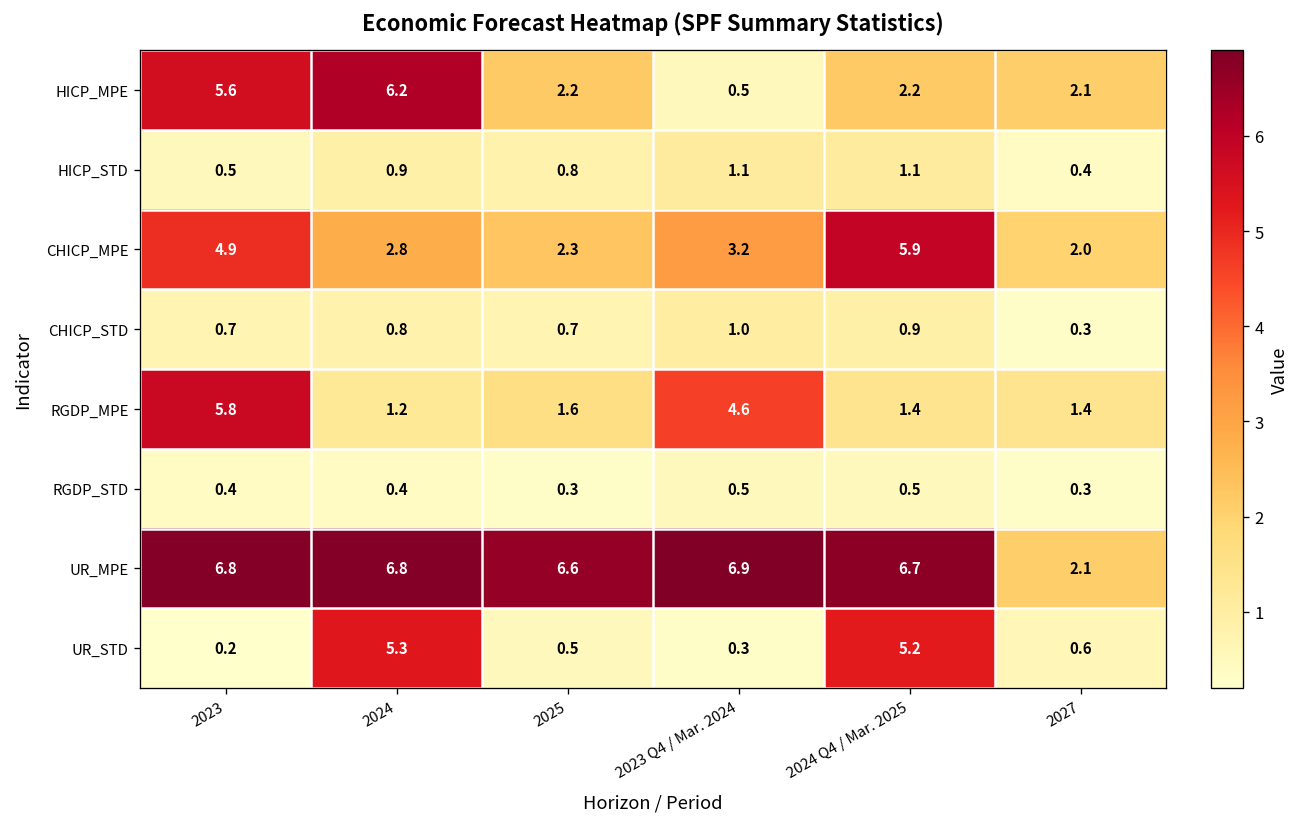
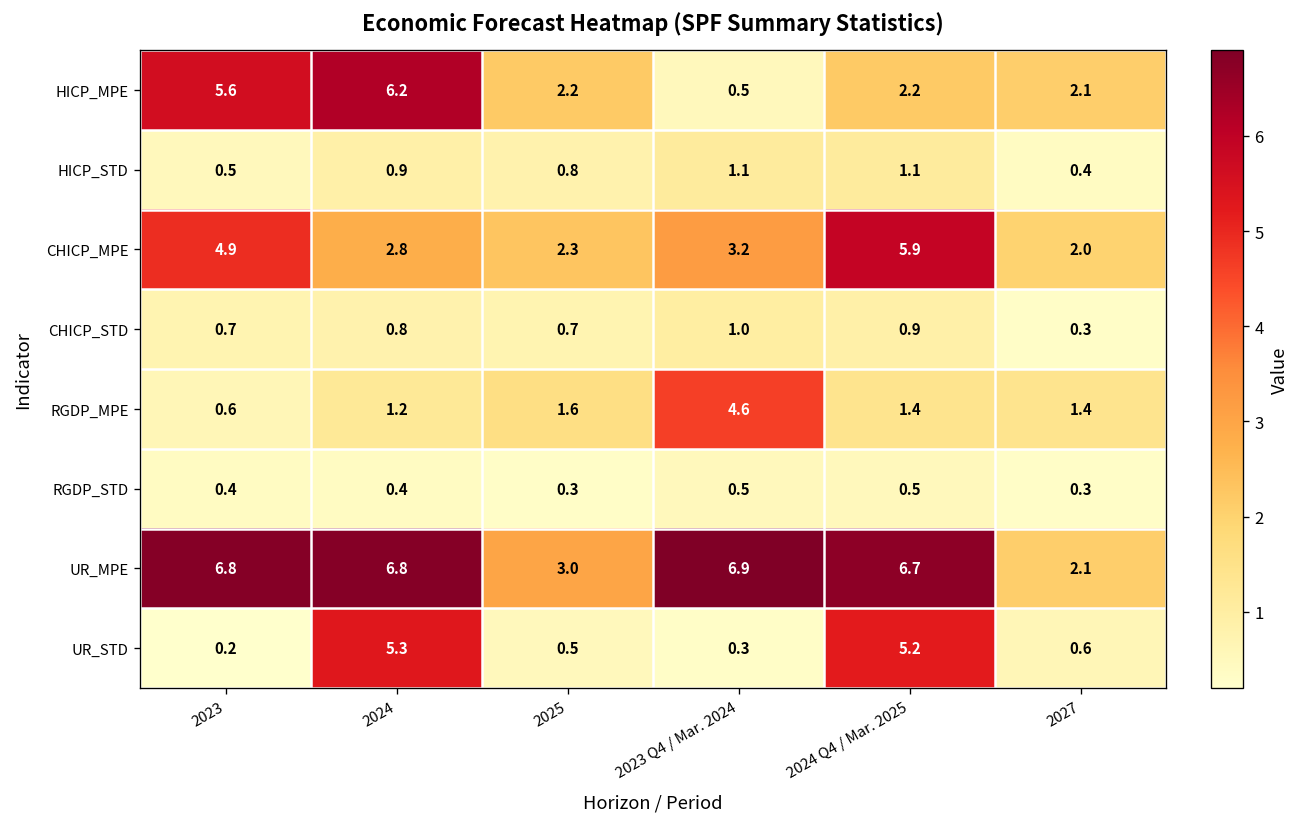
  {
    "HICP_MPE": {
      "2023": 5.6,
      "2024": 6.2,
      "2025": 2.2,
      "2023 Q4 / Mar. 2024": 0.5,
      "2024 Q4 / Mar. 2025": 2.2,
      "2027": 2.1
    },
    "HICP_STD": {
      "2023": 0.5,
      "2024": 0.9,
      "2025": 0.8,
      "2023 Q4 / Mar. 2024": 1.1,
      "2024 Q4 / Mar. 2025": 1.1,
      "2027": 0.4
    },
    "CHICP_MPE": {
      "2023": 4.9,
      "2024": 2.8,
      "2025": 2.3,
      "2023 Q4 / Mar. 2024": 3.2,
      "2024 Q4 / Mar. 2025": 5.9,
      "2027": 2.0
    },
    "CHICP_STD": {
      "2023": 0.7,
      "2024": 0.8,
      "2025": 0.7,
      "2023 Q4 / Mar. 2024": 1.0,
      "2024 Q4 / Mar. 2025": 0.9,
      "2027": 0.3
    },
    "RGDP_MPE": {
-     "2023": 5.8,
+     "2023": 0.6,
      "2024": 1.2,
      "2025": 1.6,
      "2023 Q4 / Mar. 2024": 4.6,
      "2024 Q4 / Mar. 2025": 1.4,
      "2027": 1.4
    },
    "RGDP_STD": {
      "2023": 0.4,
      "2024": 0.4,
      "2025": 0.3,
      "2023 Q4 / Mar. 2024": 0.5,
      "2024 Q4 / Mar. 2025": 0.5,
      "2027": 0.3
    },
    "UR_MPE": {
      "2023": 6.8,
      "2024": 6.8,
-     "2025": 6.6,
+     "2025": 3.0,
      "2023 Q4 / Mar. 2024": 6.9,
      "2024 Q4 / Mar. 2025": 6.7,
      "2027": 2.1
    },
    "UR_STD": {
      "2023": 0.2,
      "2024": 5.3,
      "2025": 0.5,
      "2023 Q4 / Mar. 2024": 0.3,
      "2024 Q4 / Mar. 2025": 5.2,
      "2027": 0.6
    }
  }
